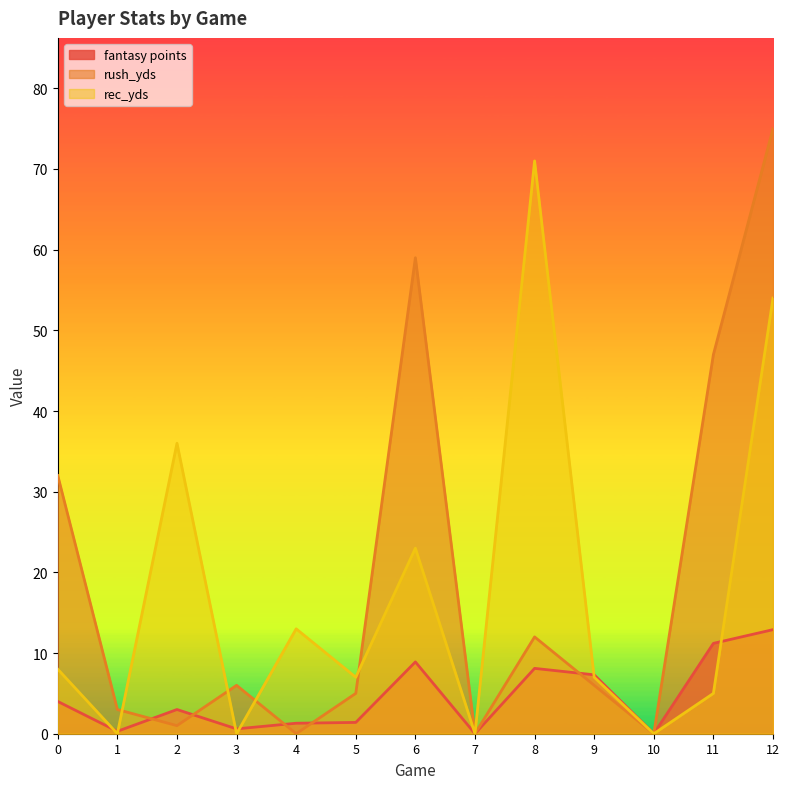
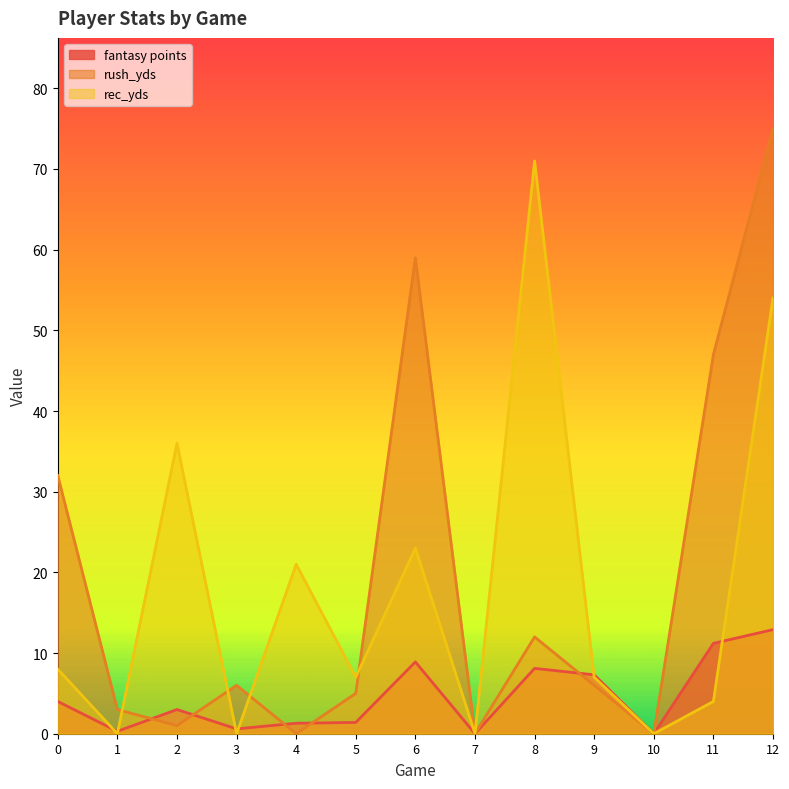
  {
    "rec_yds": {
      "0": 8,
      "2": 36,
      "3": 0,
-     "4": 13,
+     "4": 21,
      "5": 7,
      "6": 23,
      "8": 71,
-     "11": 5,
+     "11": 4,
      "12": 54
    }
  }
